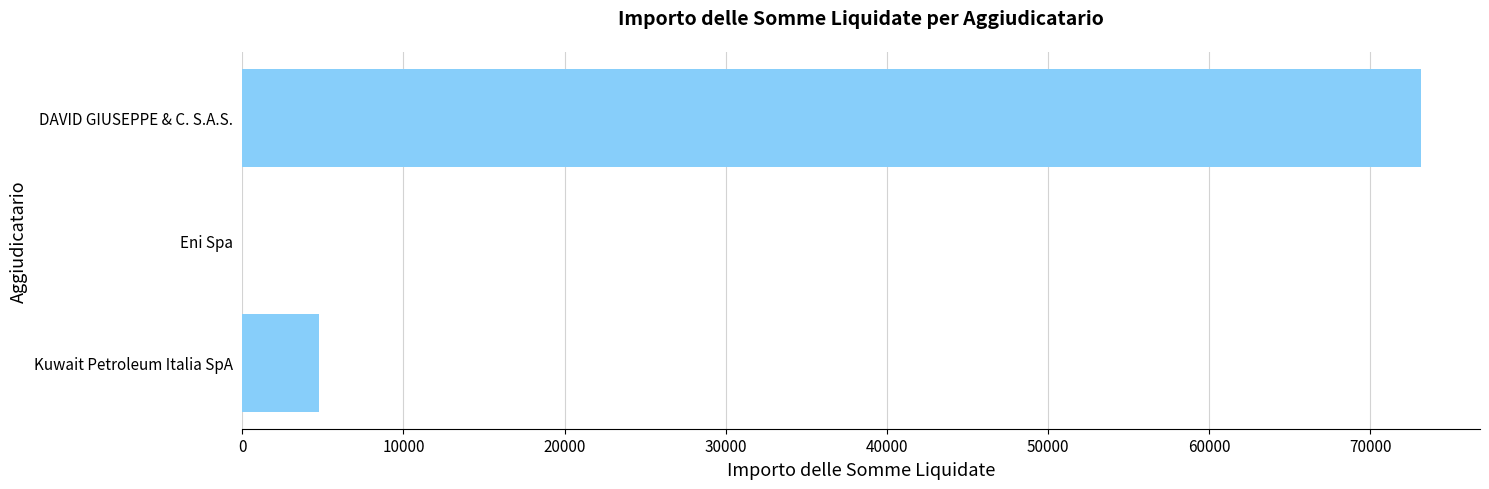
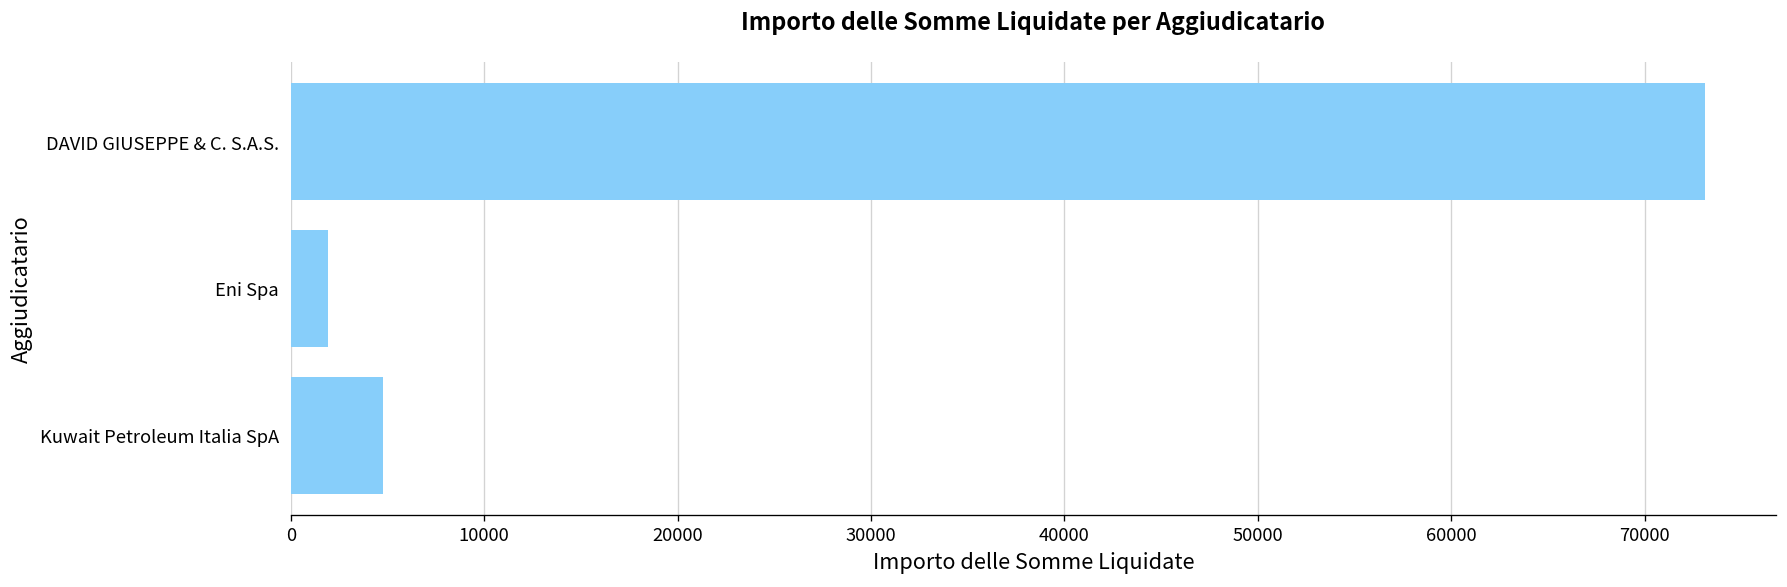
  {
    "DAVID GIUSEPPE & C. S.A.S.": 73100,
-   "Eni Spa": 0,
+   "Eni Spa": 1900,
    "Kuwait Petroleum Italia SpA": 4800
  }
